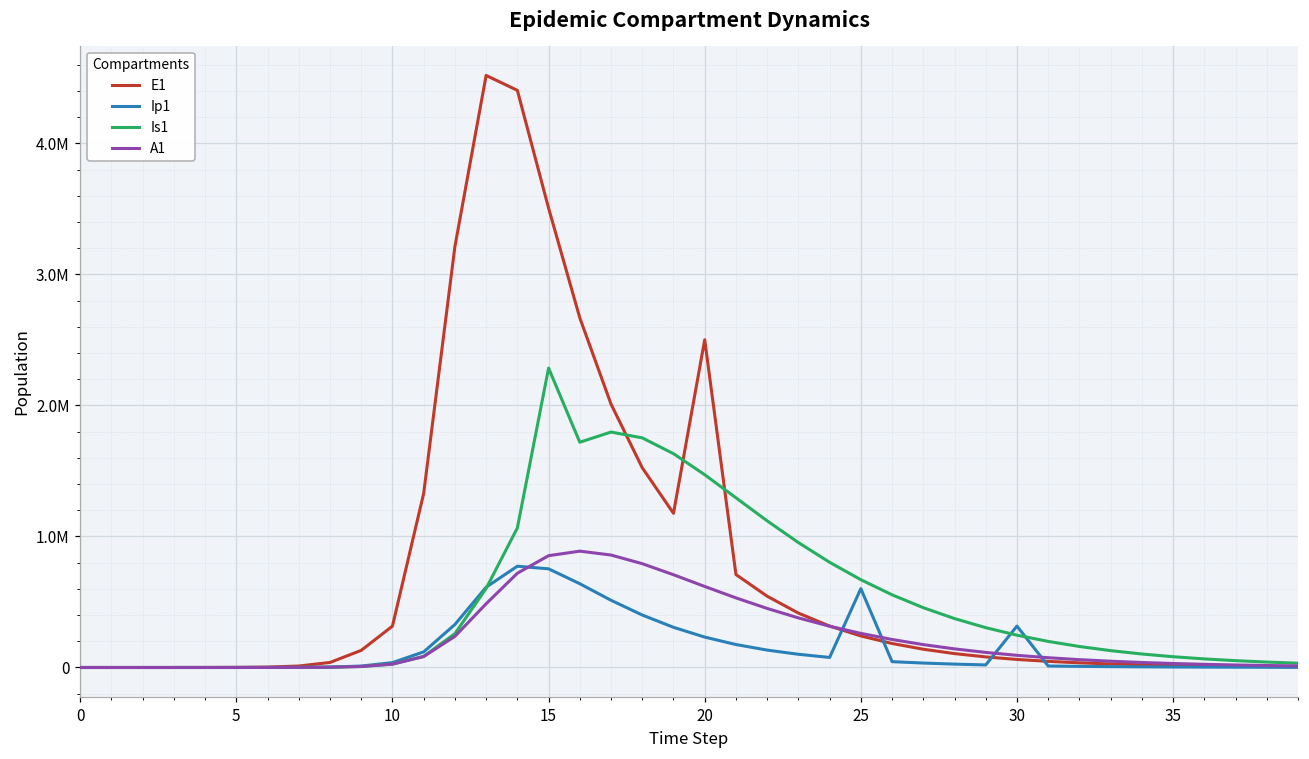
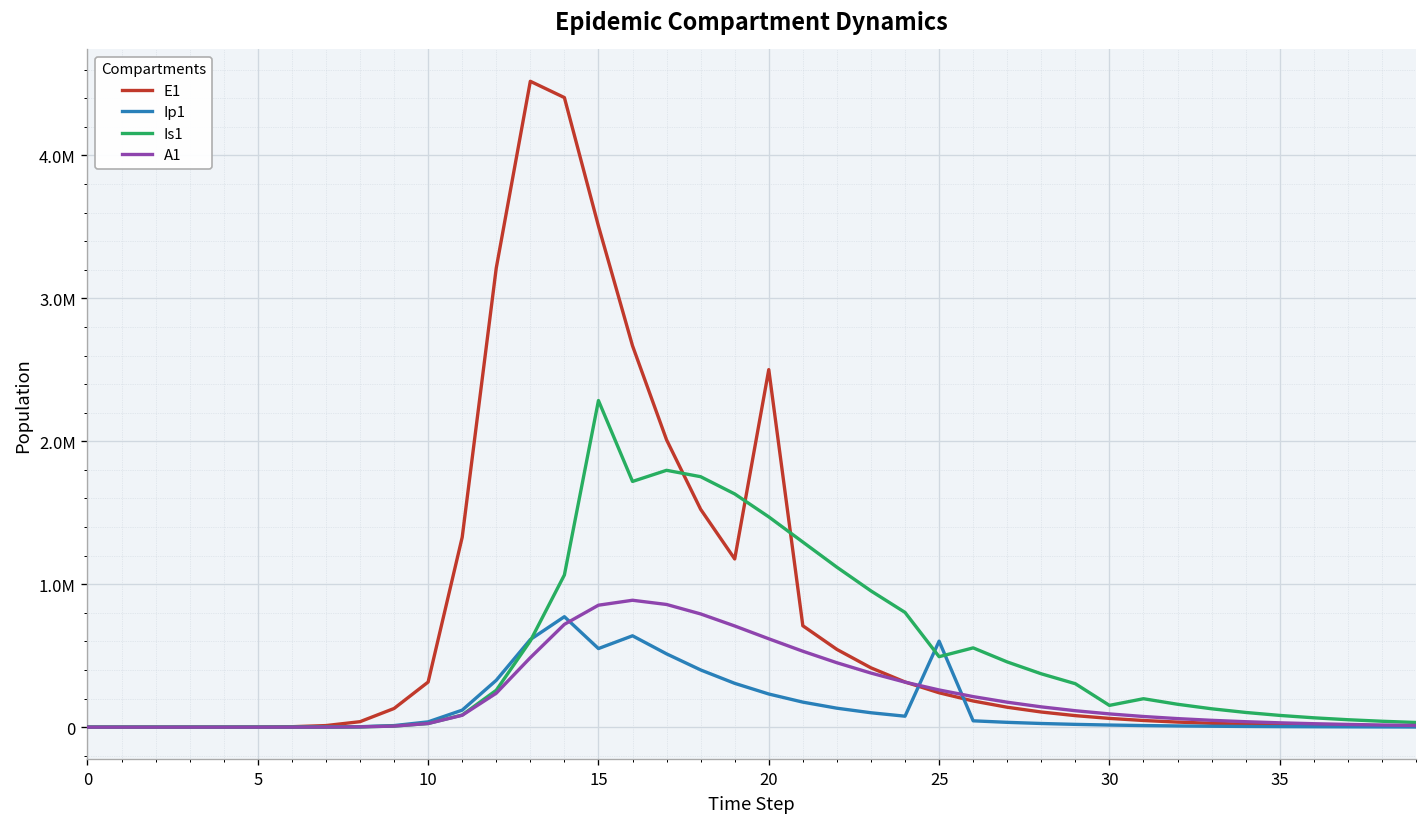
  {
    "E1": {
      "10": 320000,
      "15": 3510000,
      "20": 2500000,
      "30": 60000
    },
    "Ip1": {
-     "15": 750000,
+     "15": 550000,
      "20": 230000,
      "25": 600000,
-     "30": 320000
+     "30": 10000
    },
    "Is1": {
      "15": 2290000,
      "20": 1470000,
-     "25": 670000,
-     "30": 250000,
+     "25": 490000,
+     "30": 150000,
      "35": 80000
    },
    "A1": {
      "15": 850000,
      "20": 620000,
      "30": 90000
    }
  }
